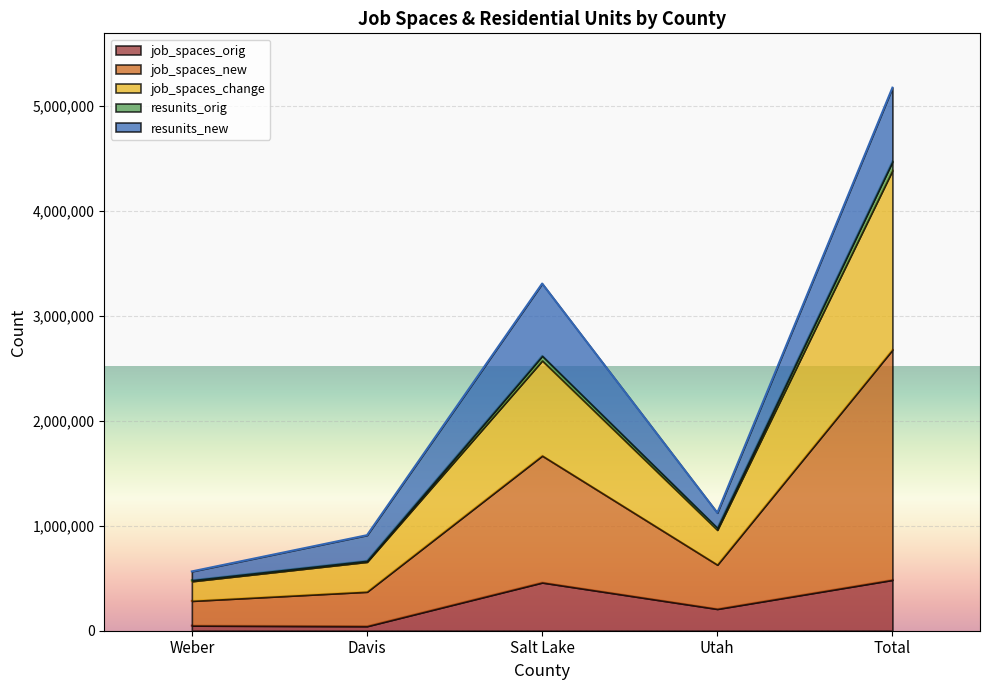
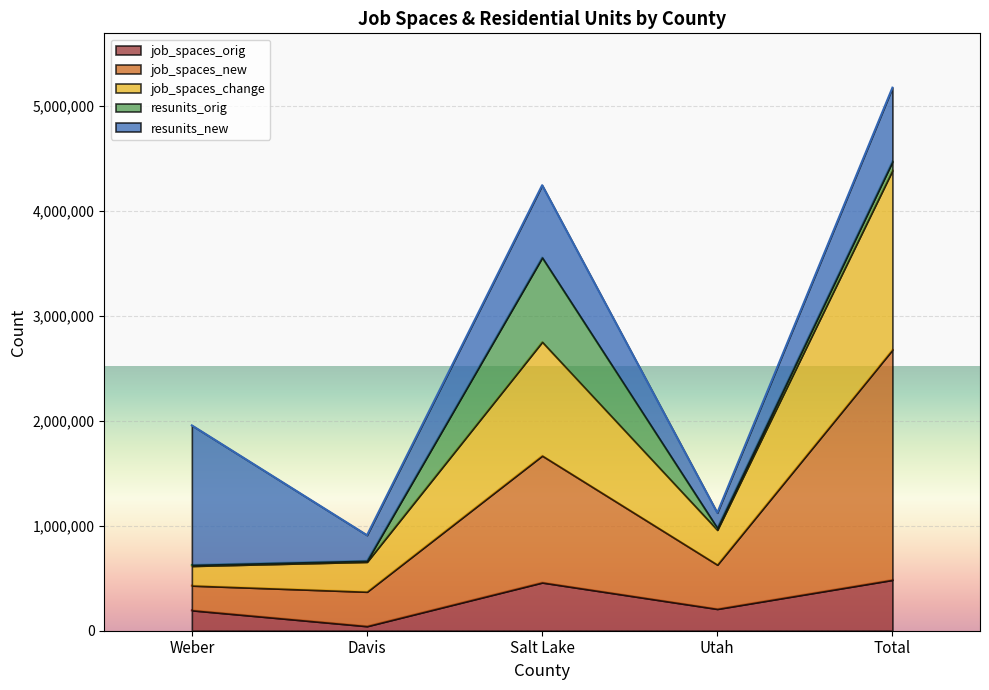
  {
    "job_spaces_orig": {
-     "Weber": "50,000",
+     "Weber": "190,000",
      "Davis": "40,000",
      "Salt Lake": "460,000",
      "Utah": "210,000",
      "Total": "480,000"
    },
    "job_spaces_new": {
      "Weber": "240,000",
      "Davis": "330,000",
      "Salt Lake": "1,210,000",
      "Utah": "420,000",
      "Total": "2,190,000"
    },
    "job_spaces_change": {
-     "Salt Lake": "910,000",
+     "Salt Lake": "1,080,000",
      "Total": "1,710,000"
    },
    "resunits_orig": {
-     "Salt Lake": "50,000",
+     "Salt Lake": "800,000",
      "Total": "80,000"
    },
    "resunits_new": {
-     "Weber": "80,000",
+     "Weber": "1,330,000",
      "Davis": "240,000",
      "Salt Lake": "690,000",
      "Utah": "140,000",
      "Total": "700,000"
    }
  }
